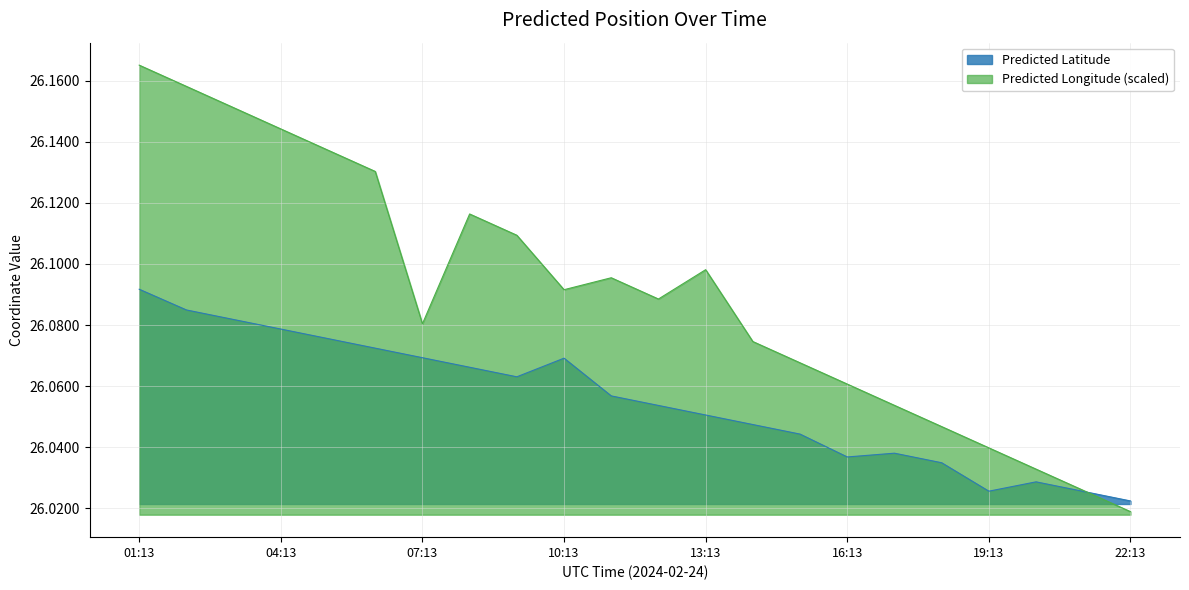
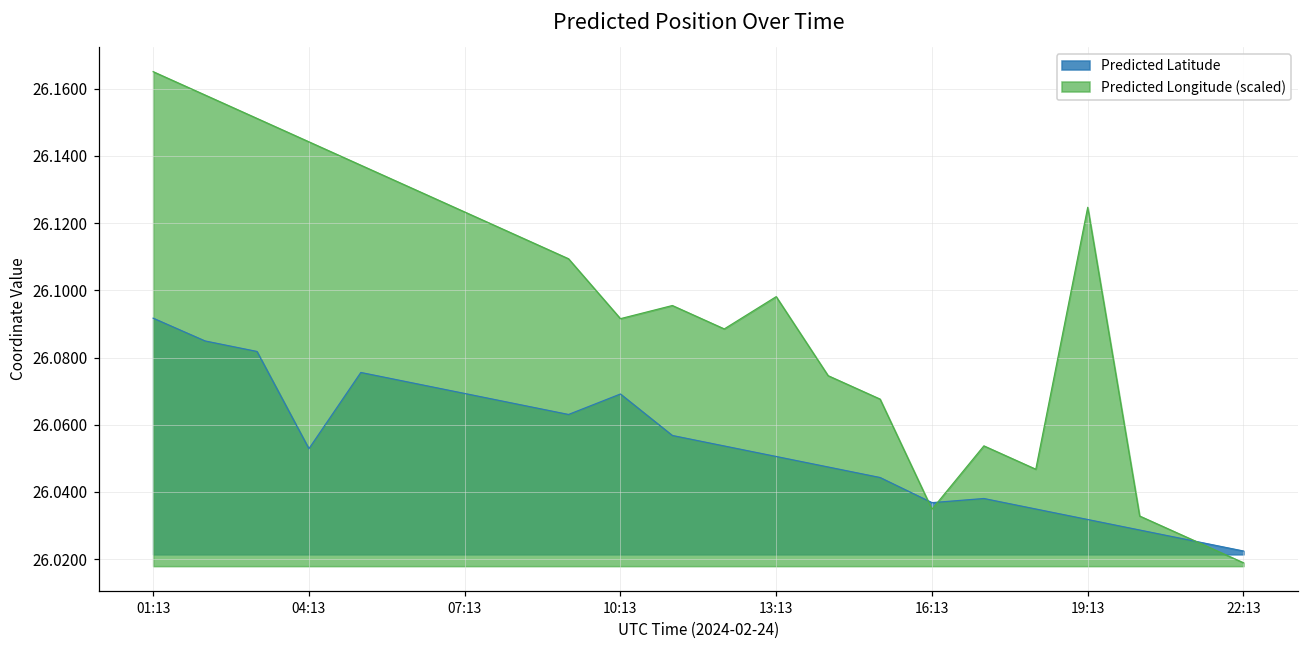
  {
    "Predicted Latitude": {
      "01:13": 26.092,
-     "04:13": 26.079,
+     "04:13": 26.053,
      "07:13": 26.069,
      "10:13": 26.069,
      "13:13": 26.051,
      "16:13": 26.037,
-     "19:13": 26.026,
+     "19:13": 26.032,
      "22:13": 26.022
    },
    "Predicted Longitude (scaled)": {
      "01:13": 26.165,
      "04:13": 26.144,
-     "07:13": 26.080,
+     "07:13": 26.123,
      "10:13": 26.092,
      "13:13": 26.098,
-     "16:13": 26.061,
-     "19:13": 26.040,
+     "16:13": 26.035,
+     "19:13": 26.125,
      "22:13": 26.019
    }
  }
